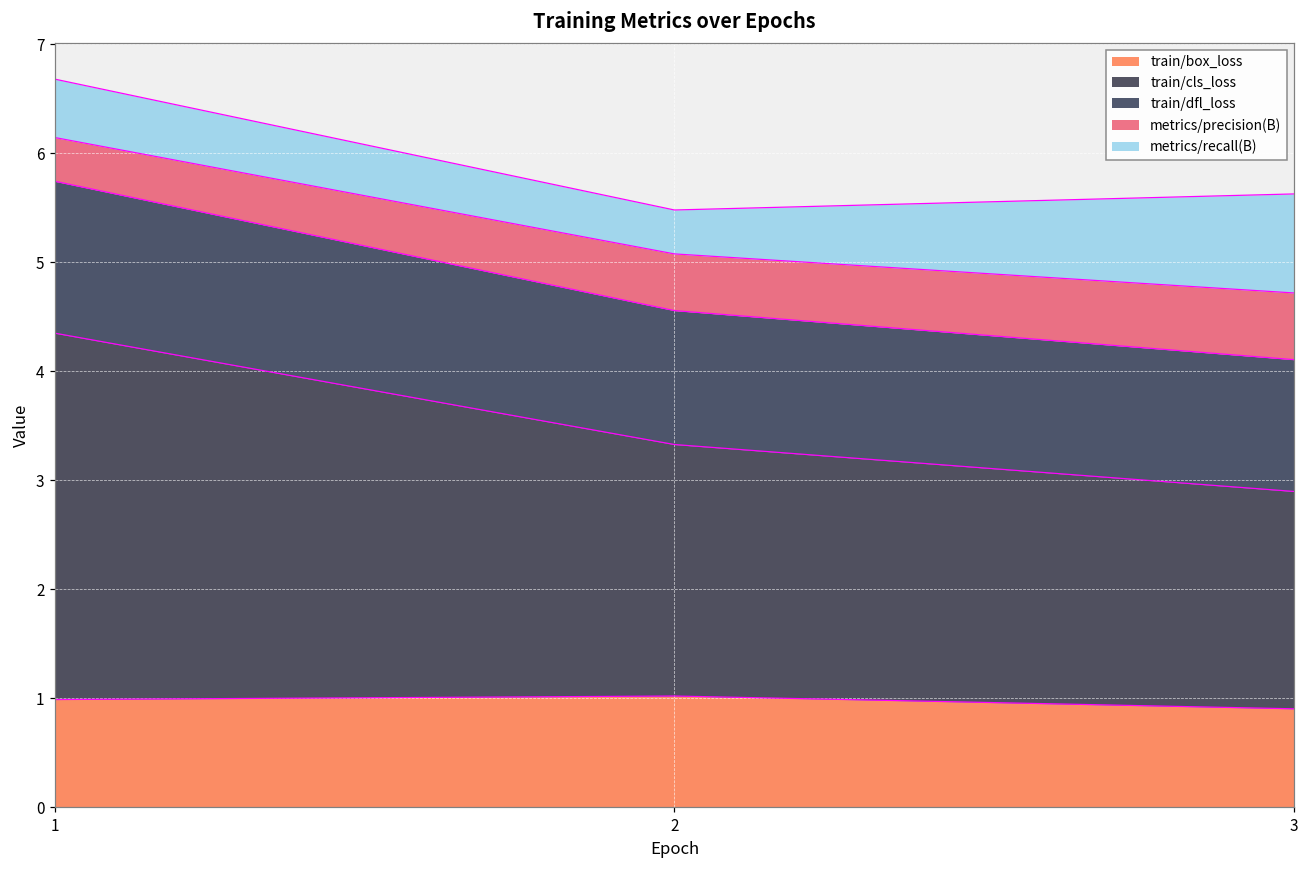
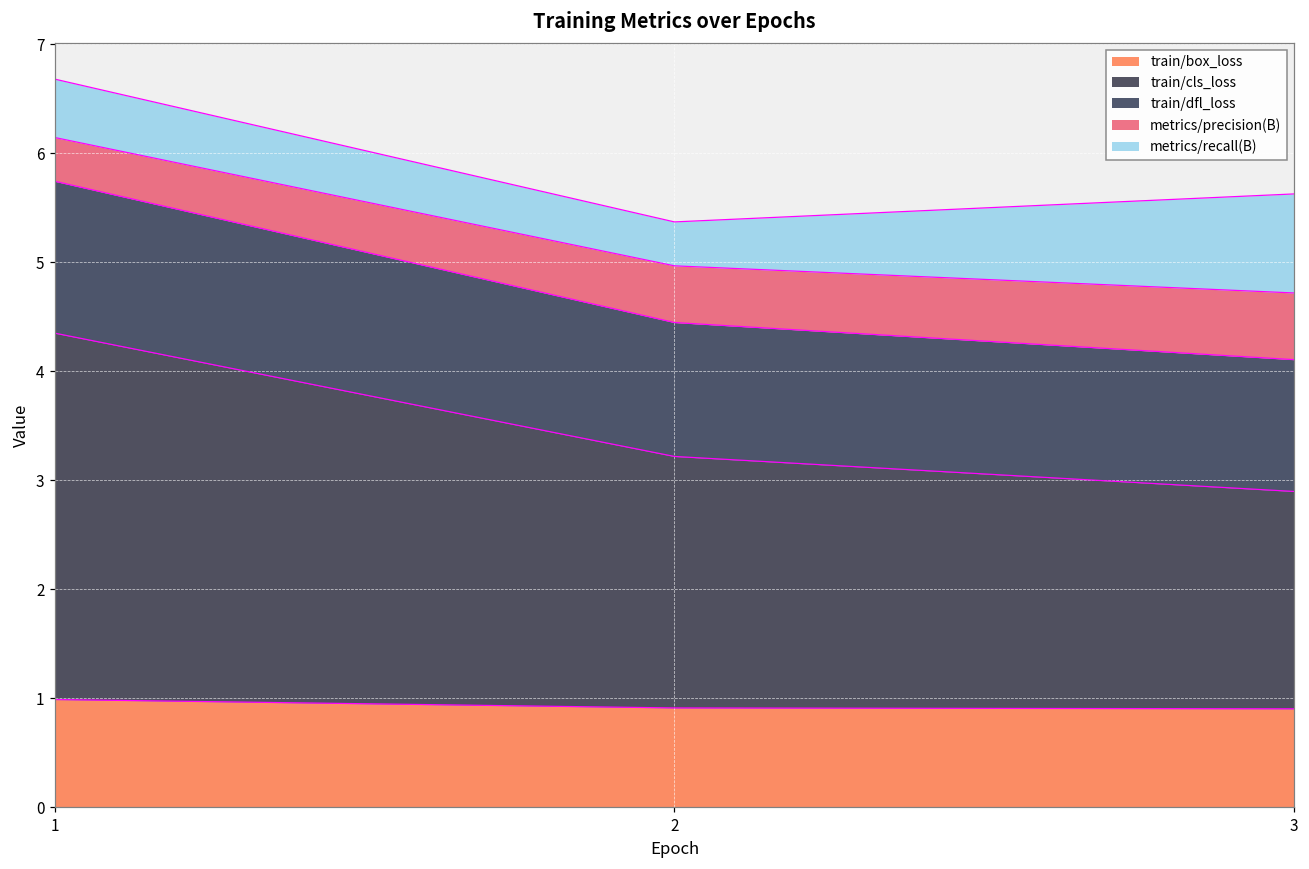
  {
    "train/box_loss": {
      "1": 1.0,
-     "2": 1.0,
+     "2": 0.9,
      "3": 0.9
    },
    "metrics/precision(B)": {
      "1": 0.4,
      "2": 0.5,
      "3": 0.6
    },
    "metrics/recall(B)": {
      "1": 0.5,
      "2": 0.4,
      "3": 0.9
    }
  }
